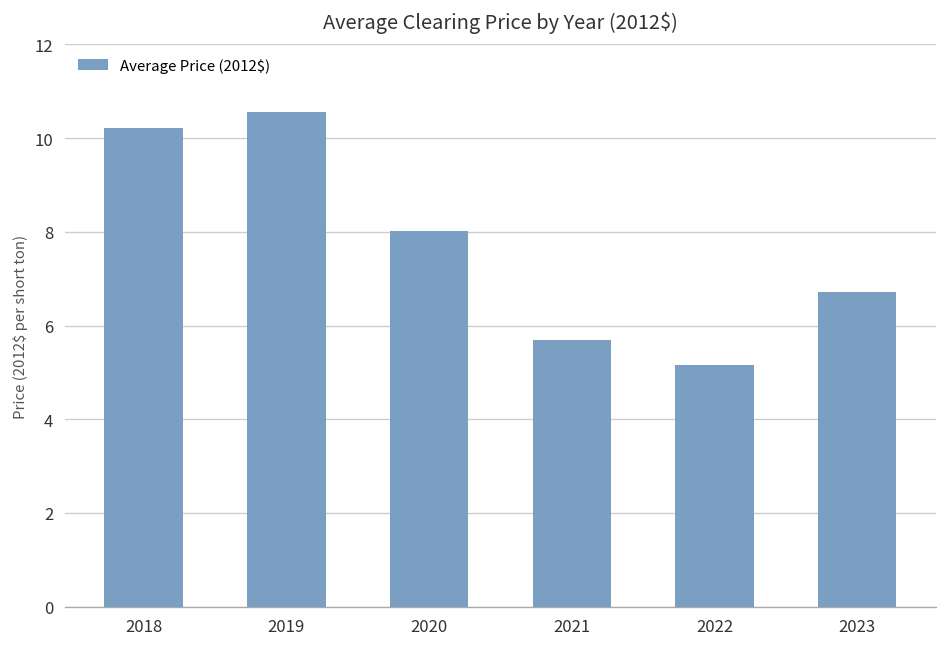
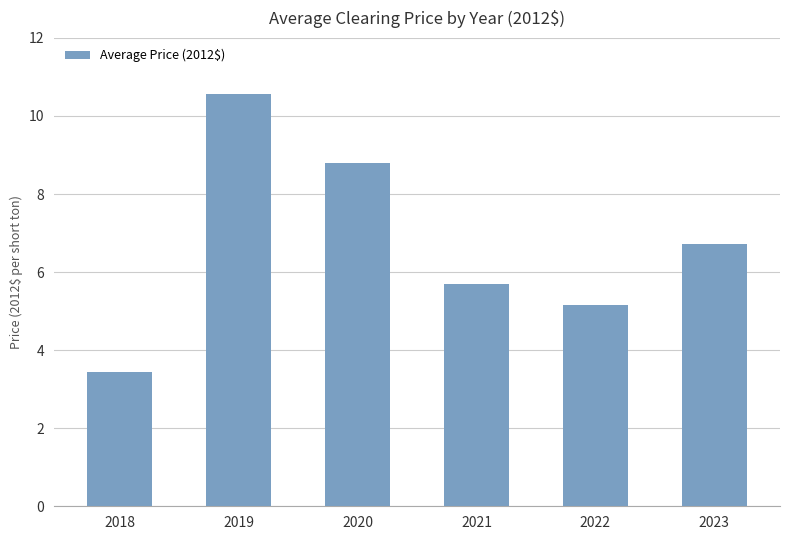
  {
-   "2018": 10.2,
+   "2018": 3.4,
    "2019": 10.6,
-   "2020": 8.0,
+   "2020": 8.8,
    "2021": 5.7,
    "2022": 5.2,
    "2023": 6.7
  }
